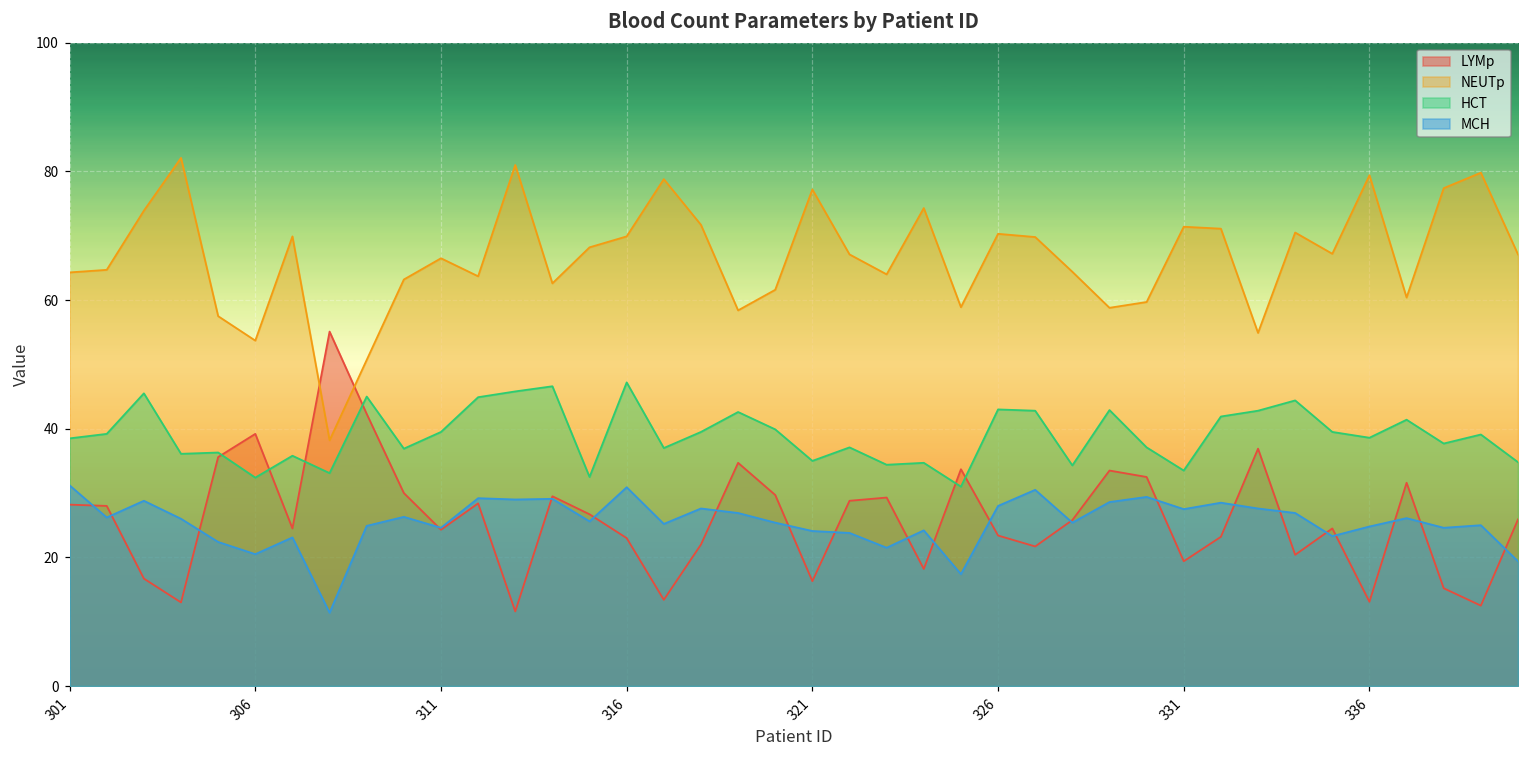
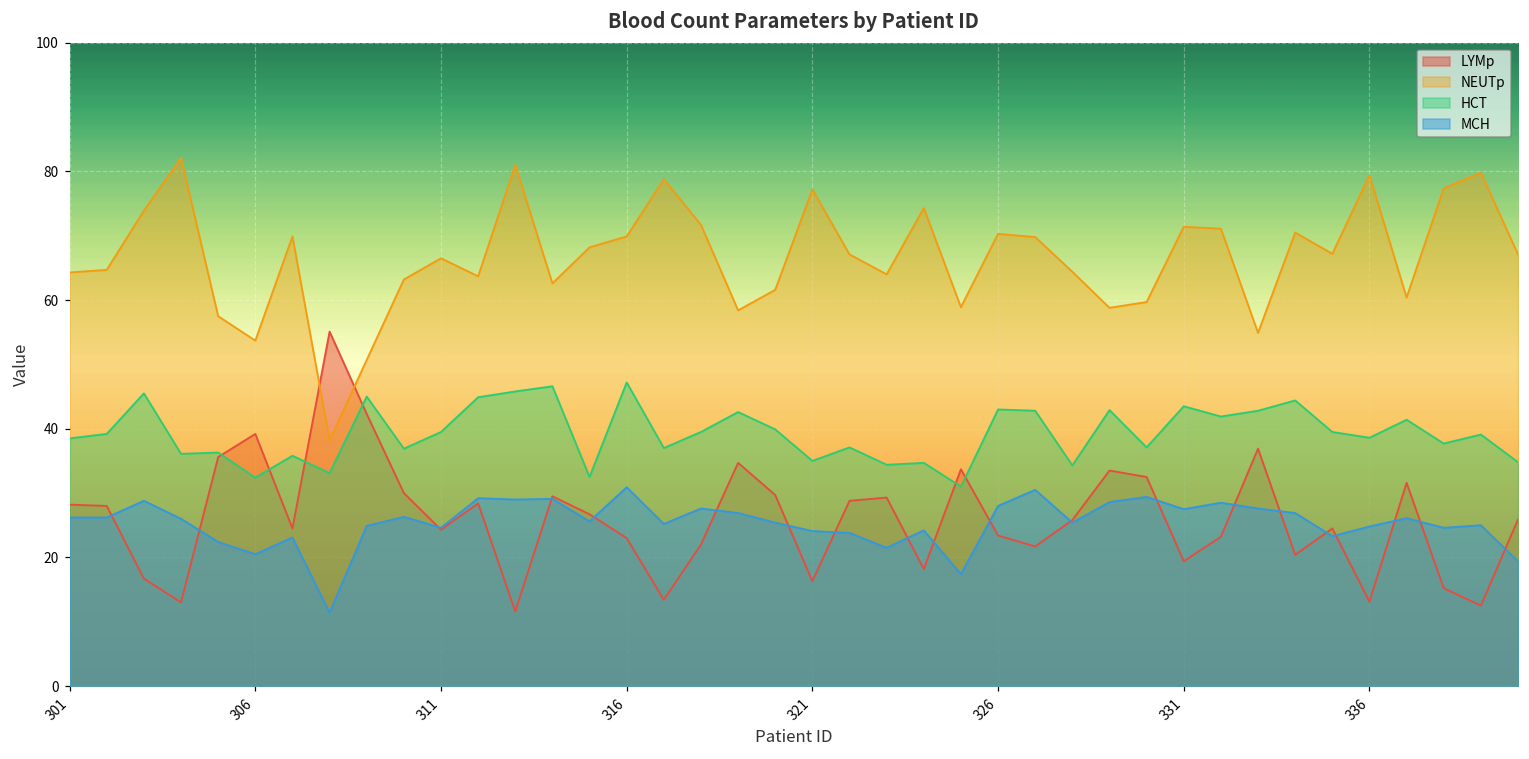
  {
    "HCT": {
      "301": 39,
      "306": 32,
      "311": 40,
      "316": 47,
      "321": 35,
      "326": 43,
-     "331": 34,
+     "331": 44,
      "336": 39
    },
    "MCH": {
-     "301": 31,
+     "301": 26,
      "306": 21,
      "316": 31,
      "321": 24,
      "326": 28,
      "331": 28,
      "336": 25
    }
  }
